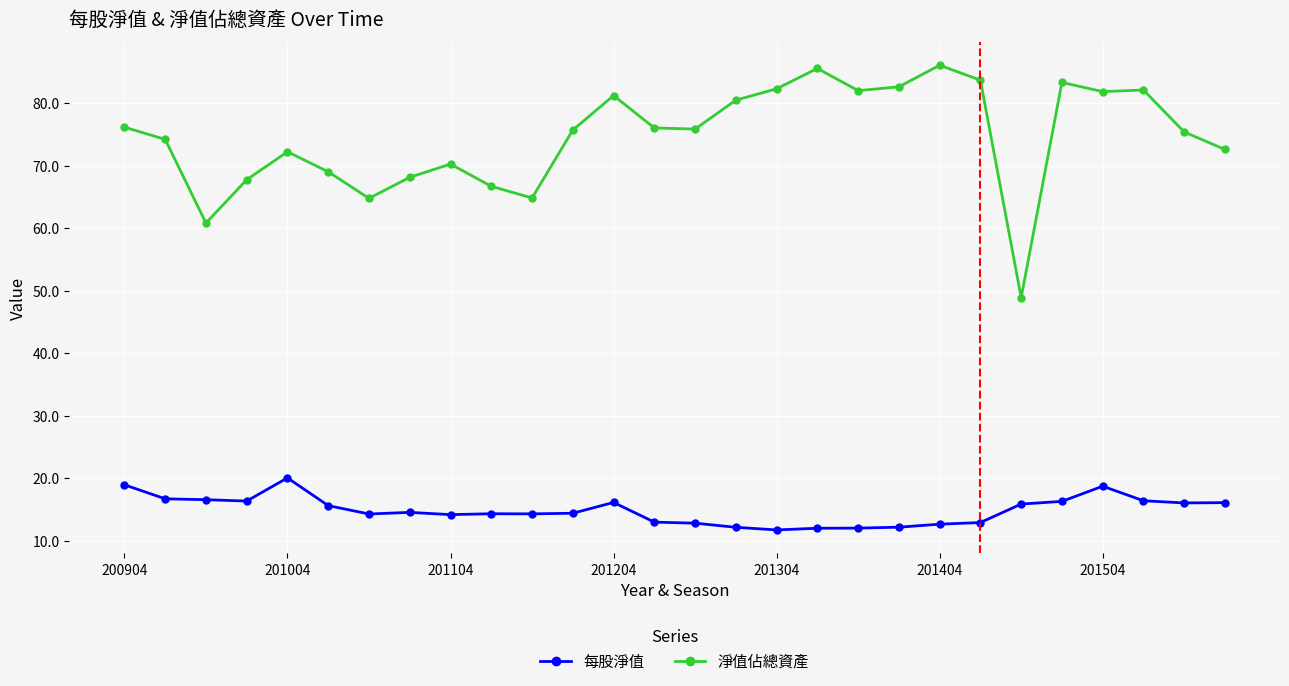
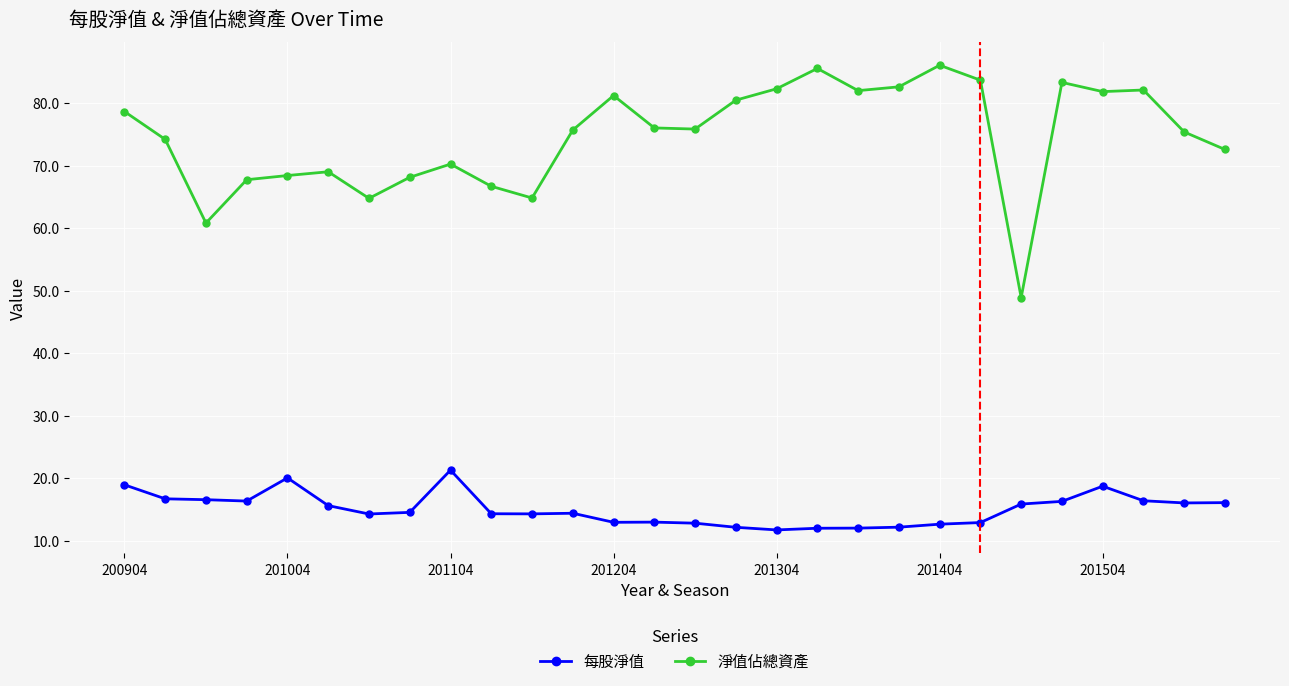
  {
    "每股淨值": {
      "200904": 19,
      "201004": 20,
-     "201104": 14,
-     "201204": 16,
+     "201104": 21,
+     "201204": 13,
      "201304": 12,
      "201404": 13,
      "201504": 19
    },
    "淨值佔總資產": {
-     "200904": 76,
-     "201004": 72,
+     "200904": 79,
+     "201004": 68,
      "201104": 70,
      "201204": 81,
      "201304": 82,
      "201404": 86,
      "201504": 82
    }
  }
